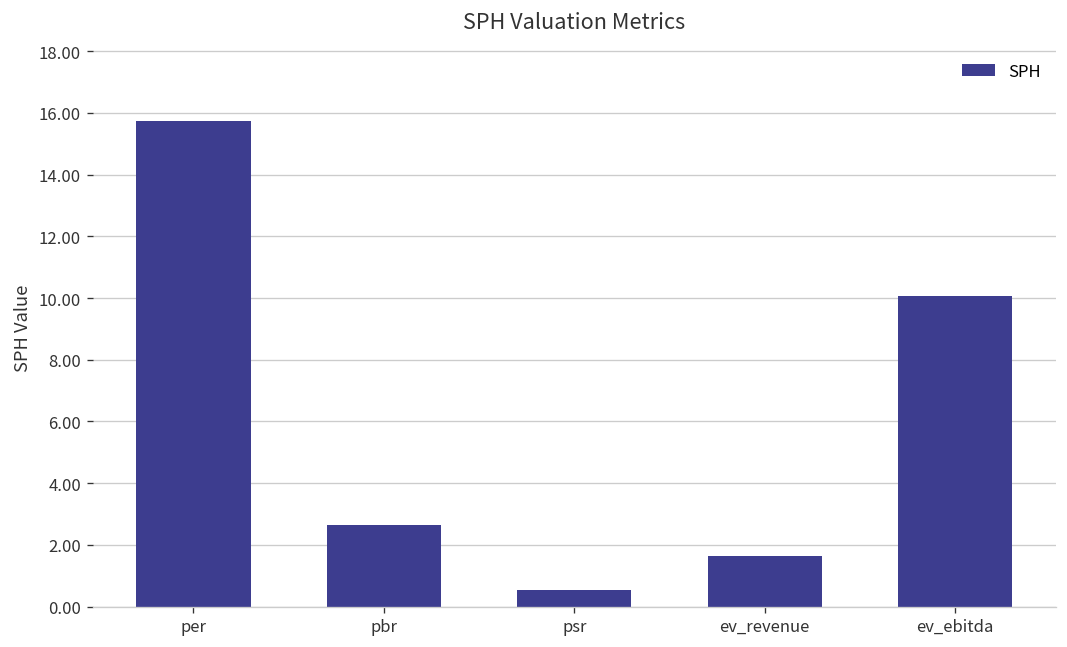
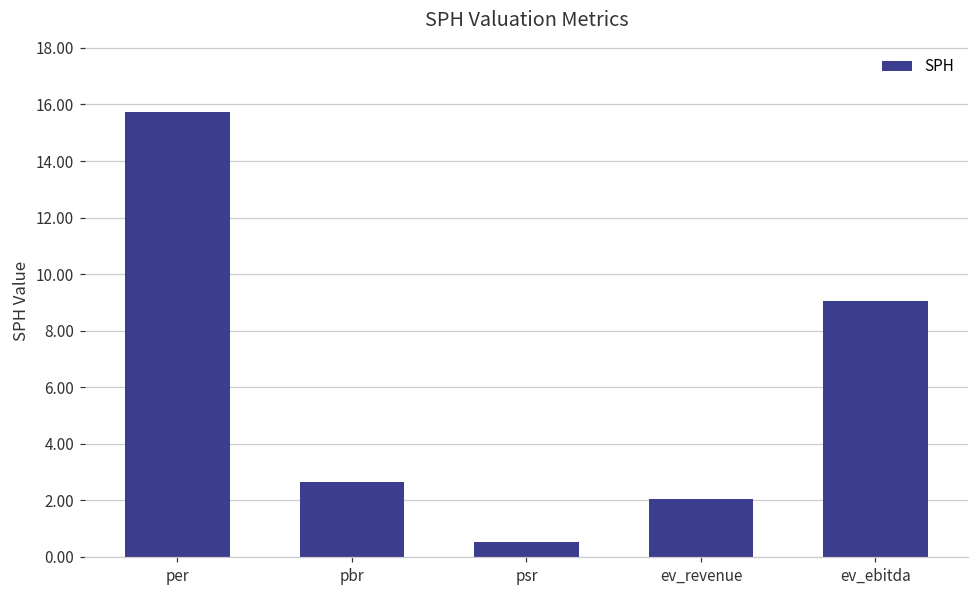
  {
    "per": 15.8,
    "pbr": 2.6,
    "psr": 0.5,
-   "ev_revenue": 1.7,
-   "ev_ebitda": 10.1
+   "ev_revenue": 2.1,
+   "ev_ebitda": 9.1
  }
